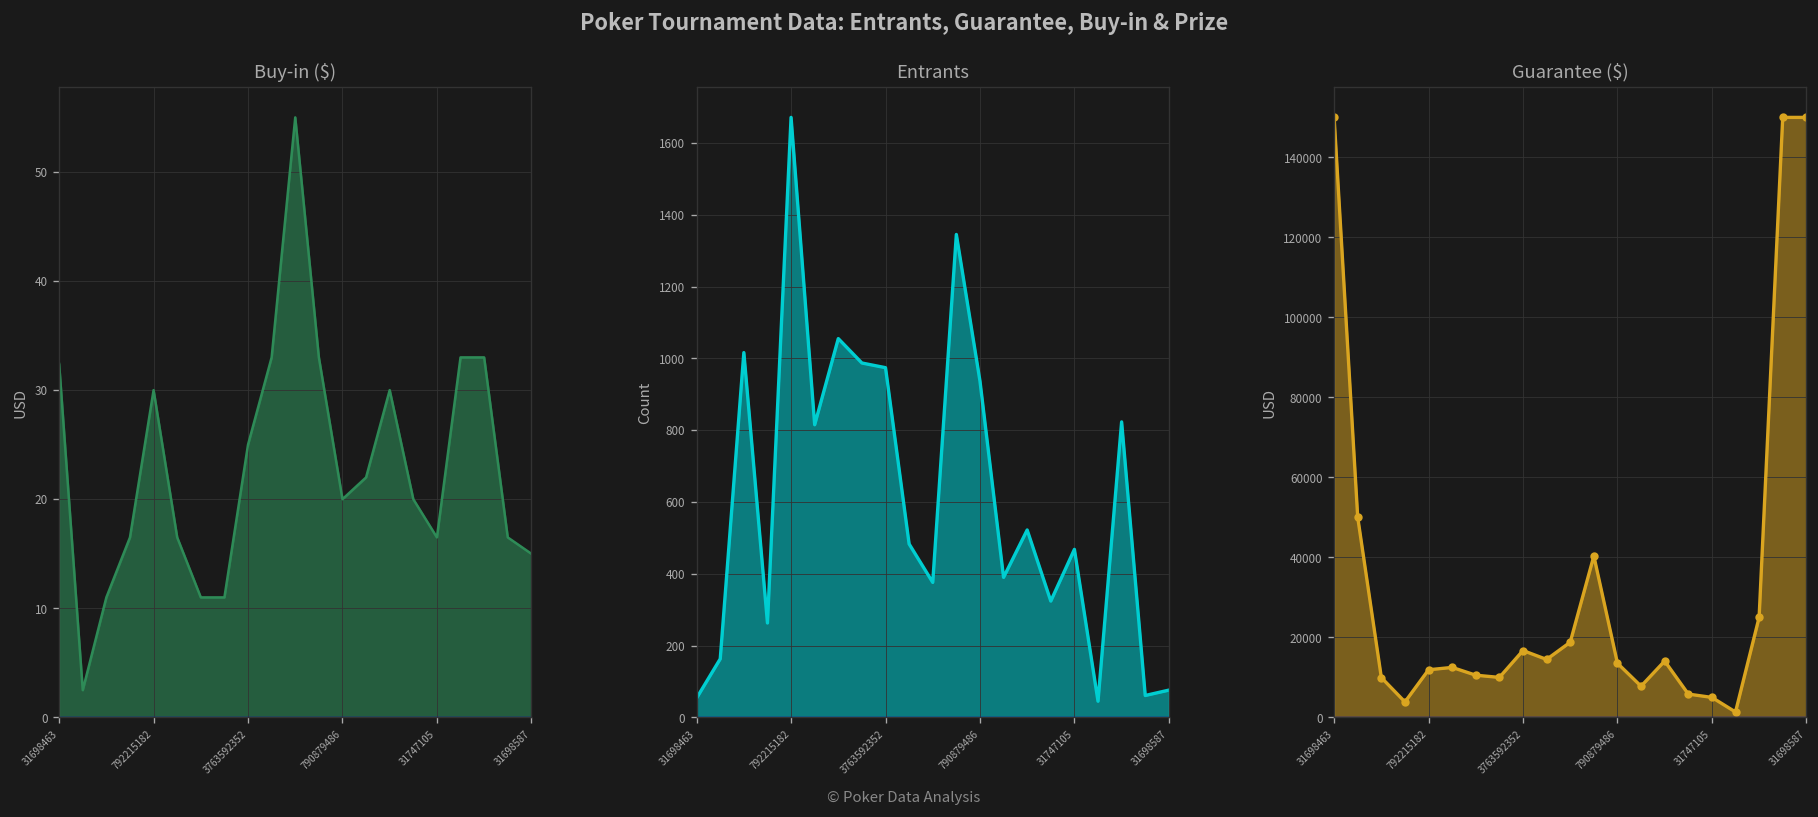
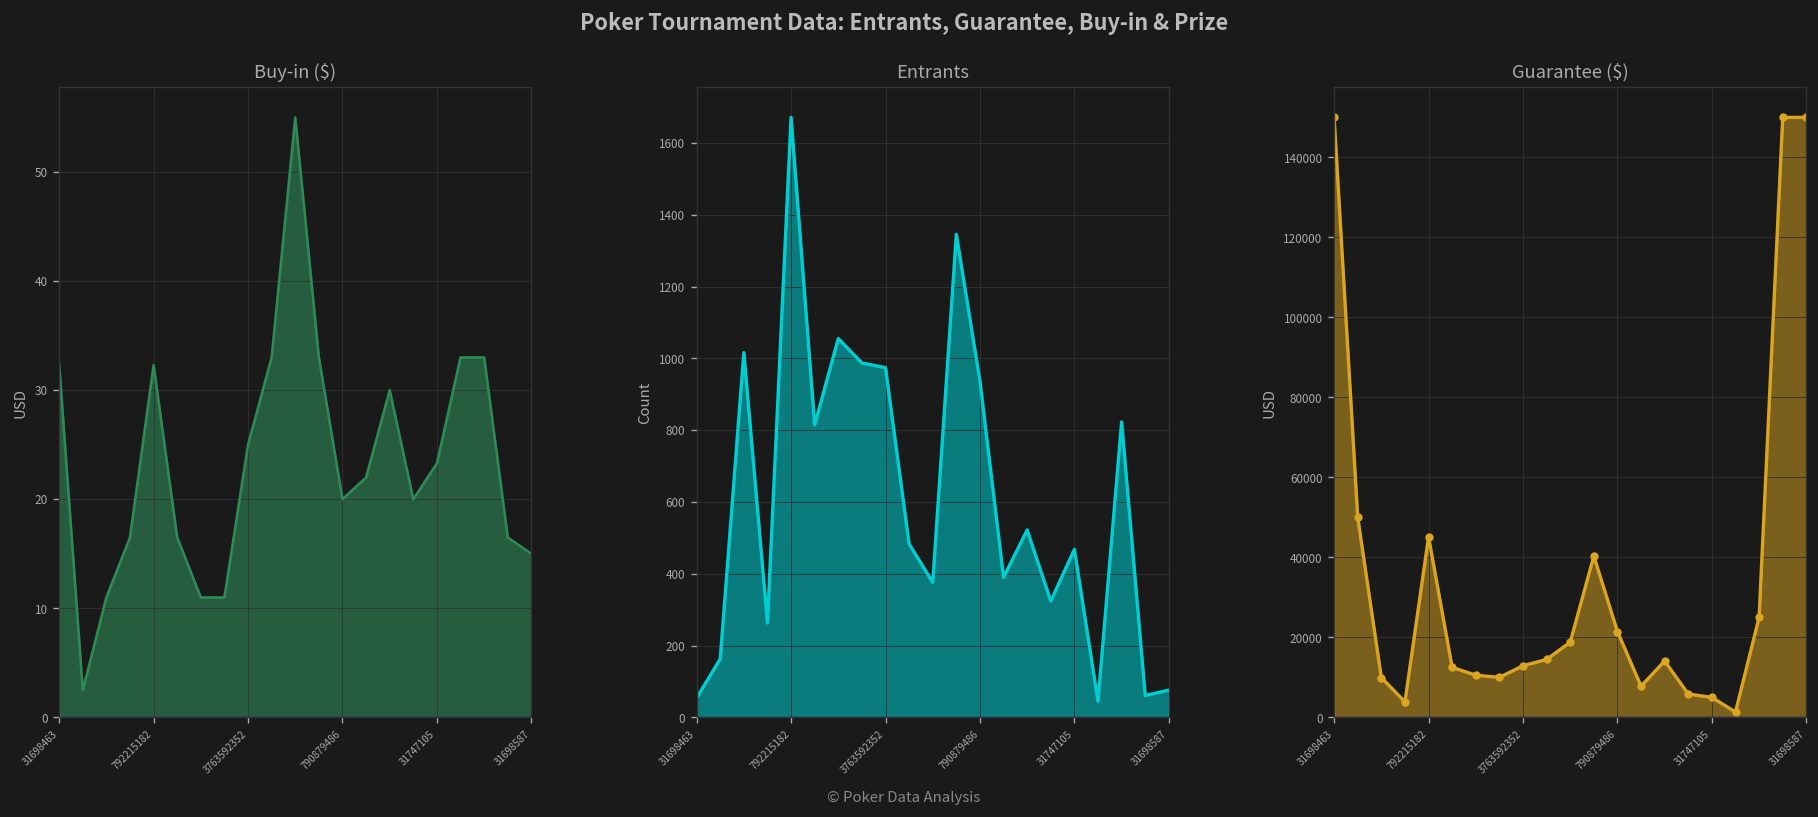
  {
    "Buy-in ($)": {
      "31698463": 32,
-     "792215182": 30,
+     "792215182": 32,
      "3763592352": 25,
      "790879486": 20,
-     "31747105": 17,
+     "31747105": 23,
      "31698587": 15
    },
    "Entrants": {
      "31698463": 50,
      "792215182": 1670,
      "3763592352": 970,
      "790879486": 940,
      "31747105": 470,
      "31698587": 80
    },
    "Guarantee ($)": {
      "31698463": 150000,
-     "792215182": 12000,
-     "3763592352": 17000,
-     "790879486": 14000,
+     "792215182": 45000,
+     "3763592352": 13000,
+     "790879486": 21000,
      "31747105": 5000,
      "31698587": 150000
    }
  }
